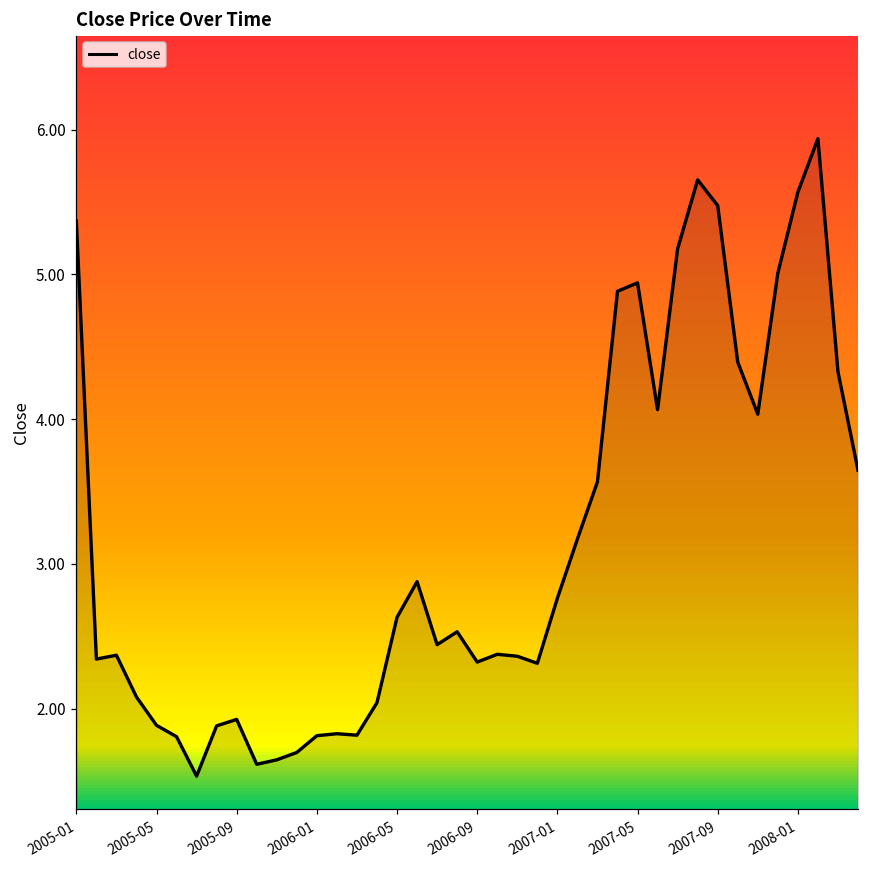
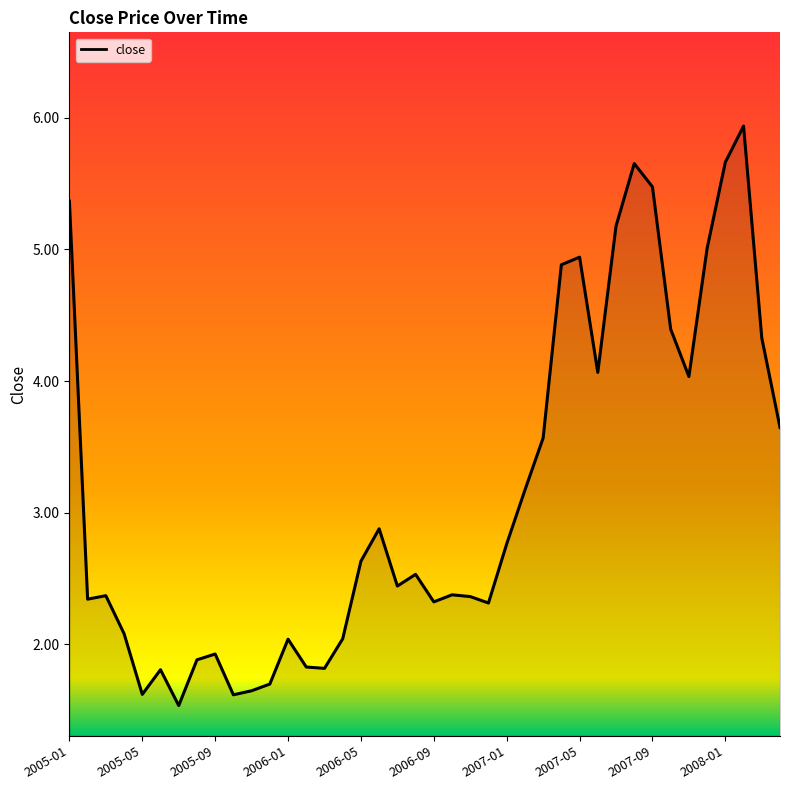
  {
    "2005-01": 5.37,
-   "2005-05": 1.88,
+   "2005-05": 1.62,
    "2005-09": 1.93,
-   "2006-01": 1.81,
+   "2006-01": 2.04,
    "2006-05": 2.63,
    "2006-09": 2.32,
    "2007-01": 2.76,
    "2007-05": 4.94,
    "2007-09": 5.48,
-   "2008-01": 5.57
+   "2008-01": 5.66
  }
